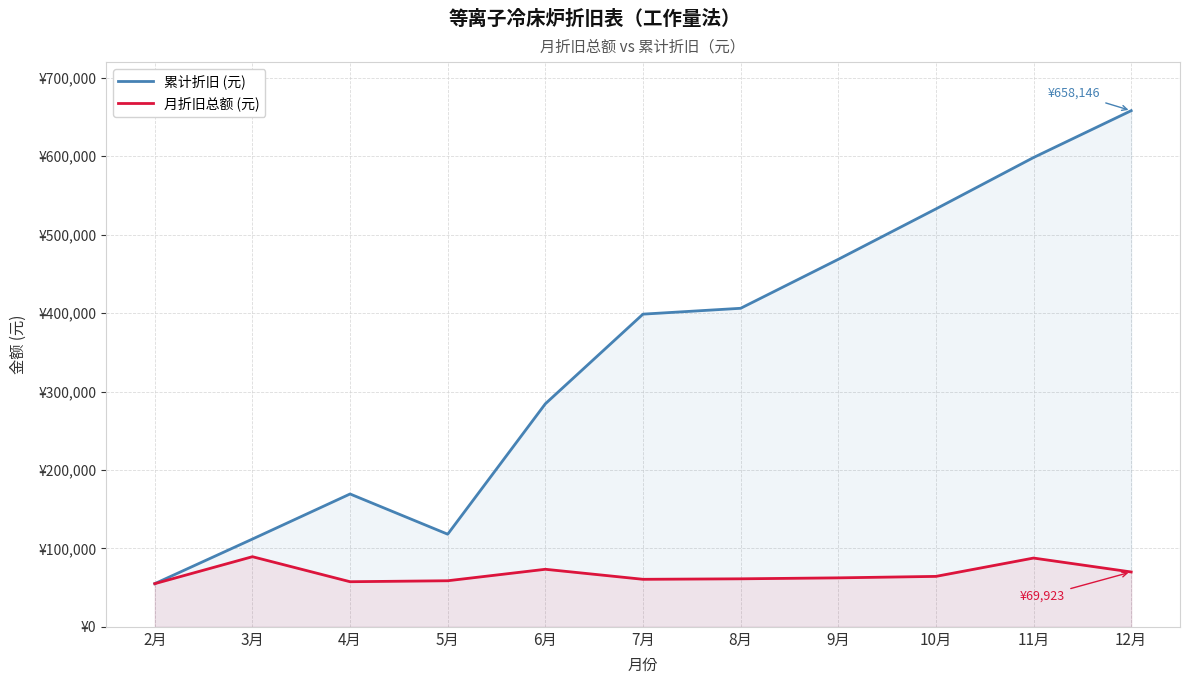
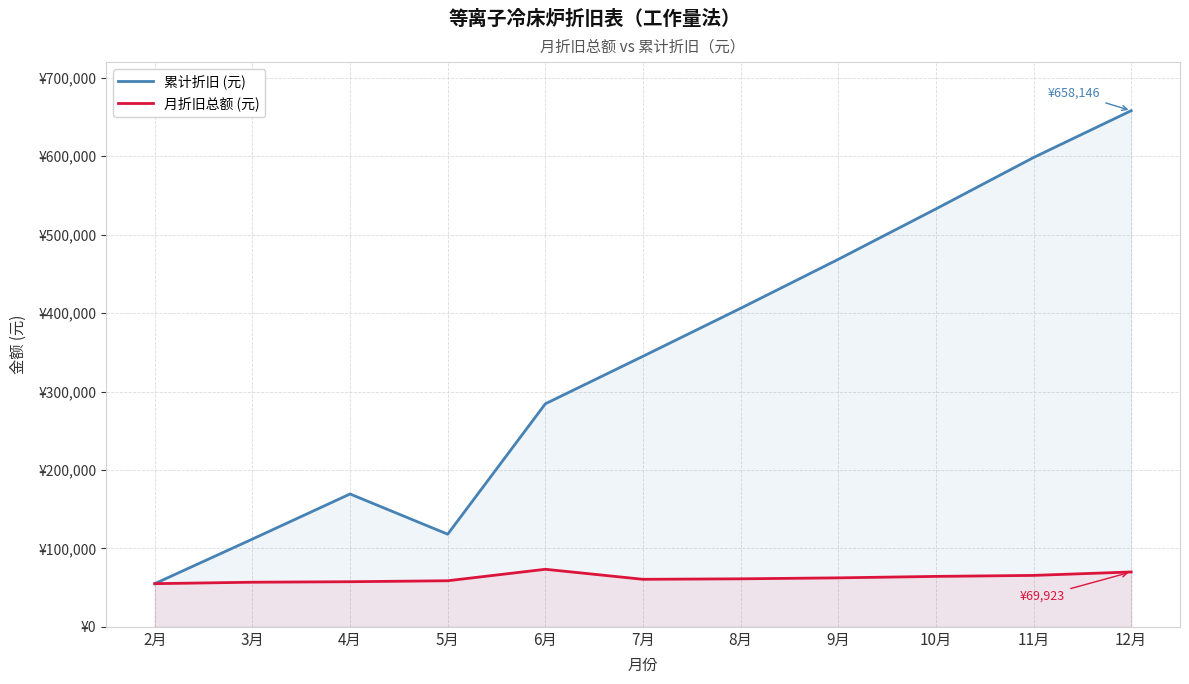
  {
    "累计折旧 (元)": {
      "3月": "¥110,000",
      "4月": "¥170,000",
      "5月": "¥120,000",
      "6月": "¥280,000",
-     "7月": "¥400,000",
+     "7月": "¥340,000",
      "8月": "¥410,000",
      "9月": "¥470,000",
      "10月": "¥530,000",
      "11月": "¥600,000"
    },
    "月折旧总额 (元)": {
-     "3月": "¥90,000",
+     "3月": "¥60,000",
      "4月": "¥60,000",
      "5月": "¥60,000",
      "6月": "¥70,000",
      "7月": "¥60,000",
      "8月": "¥60,000",
      "9月": "¥60,000",
      "10月": "¥60,000",
-     "11月": "¥90,000",
+     "11月": "¥70,000",
      "12月": "¥70,000"
    }
  }
